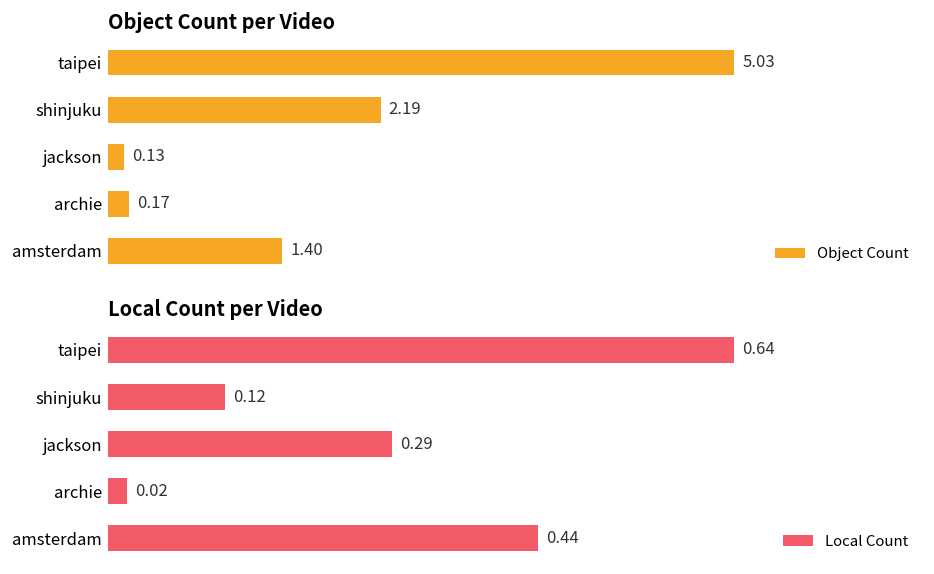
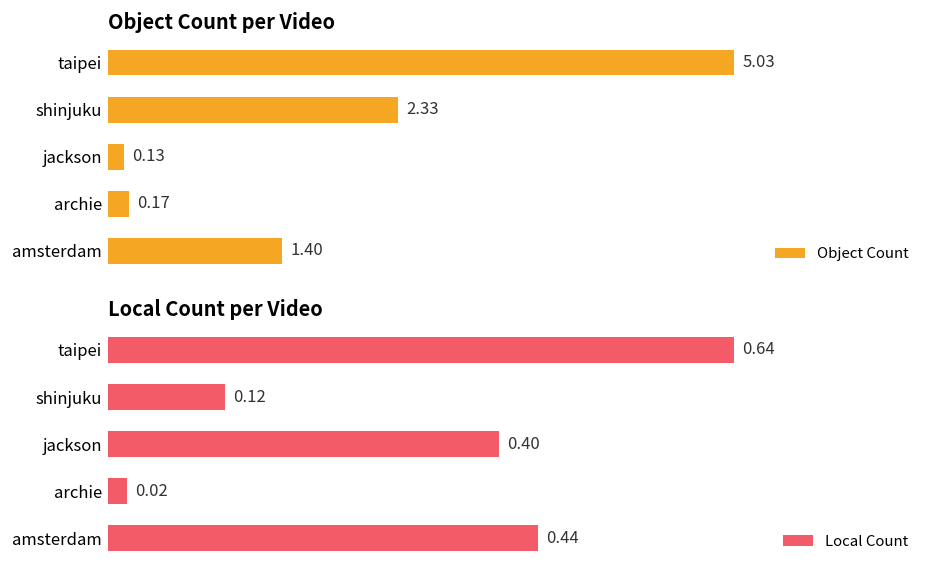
  {
    "Object Count per Video": {
      "taipei": 5.03,
-     "shinjuku": 2.19,
+     "shinjuku": 2.33,
      "jackson": 0.13,
      "archie": 0.17,
      "amsterdam": 1.40
    },
    "Local Count per Video": {
      "taipei": 0.64,
      "shinjuku": 0.12,
-     "jackson": 0.29,
+     "jackson": 0.40,
      "archie": 0.02,
      "amsterdam": 0.44
    }
  }
